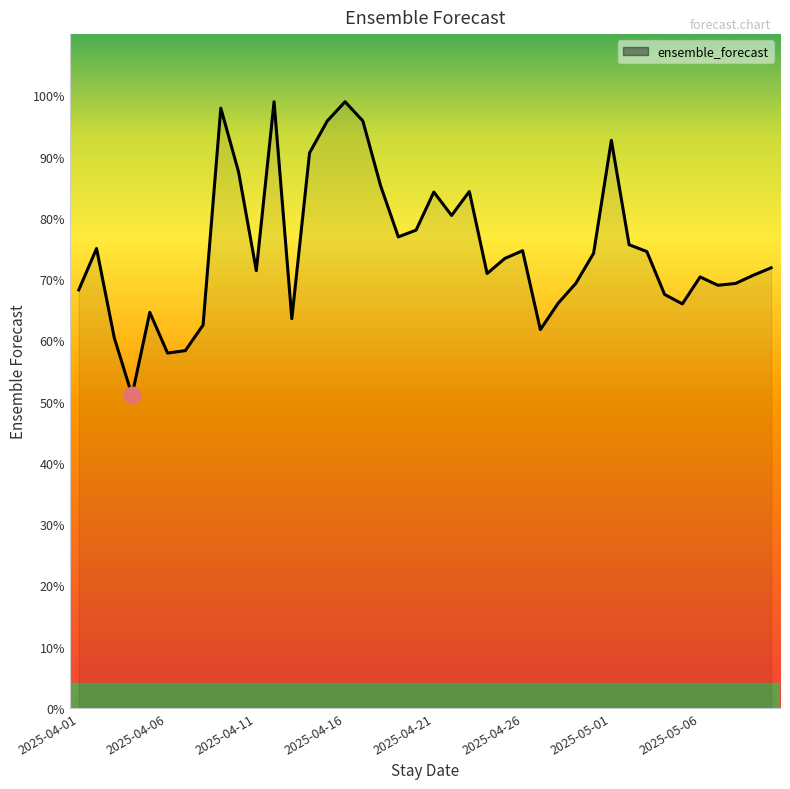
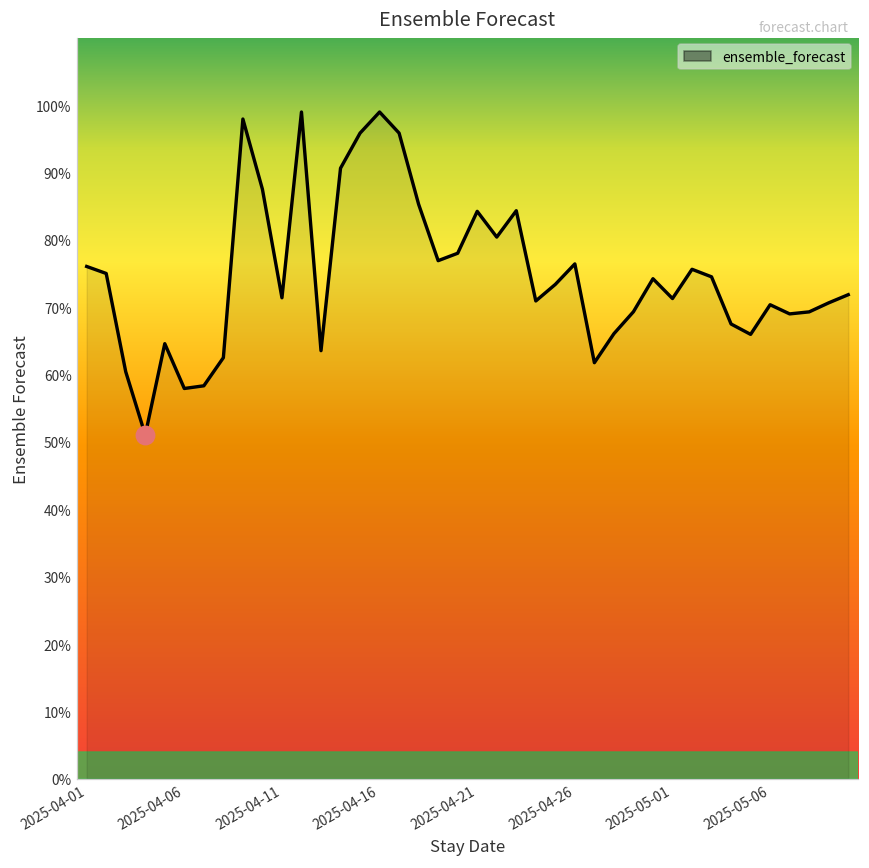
  {
    "ensemble_forecast": {
-     "2025-04-01": "68%",
+     "2025-04-01": "76%",
      "2025-04-06": "58%",
      "2025-04-11": "71%",
      "2025-04-16": "99%",
      "2025-04-21": "84%",
-     "2025-04-26": "75%",
-     "2025-05-01": "93%",
+     "2025-04-26": "76%",
+     "2025-05-01": "71%",
      "2025-05-06": "70%"
    }
  }
